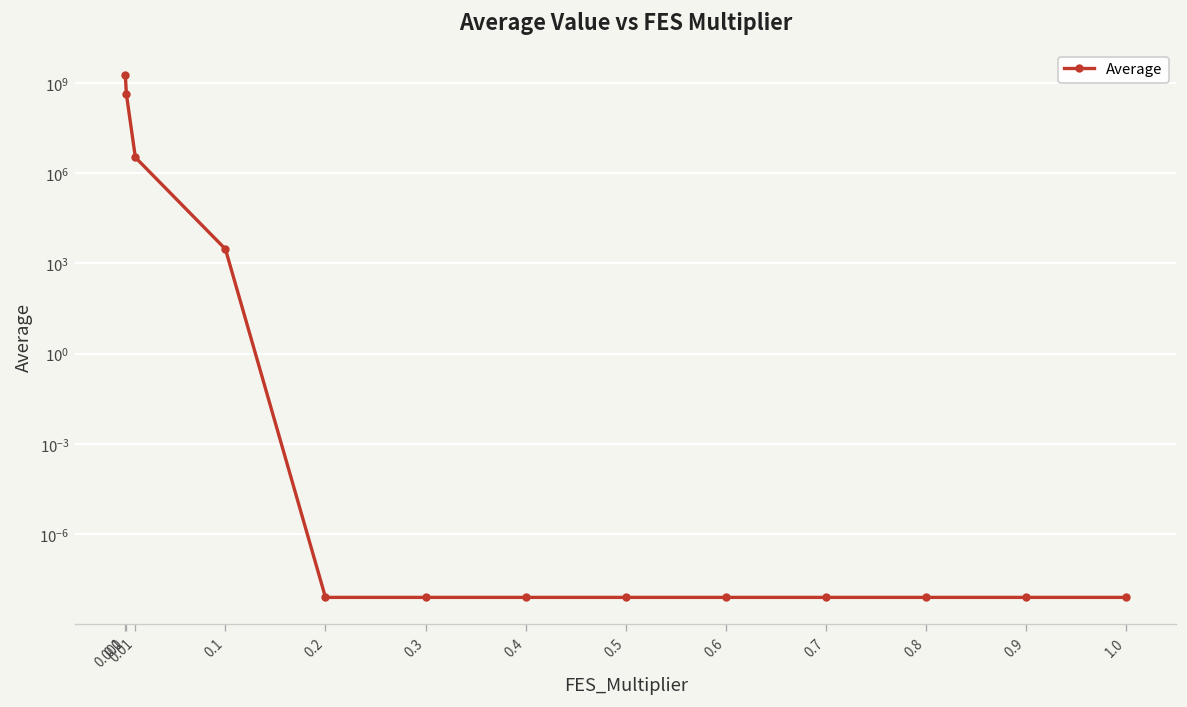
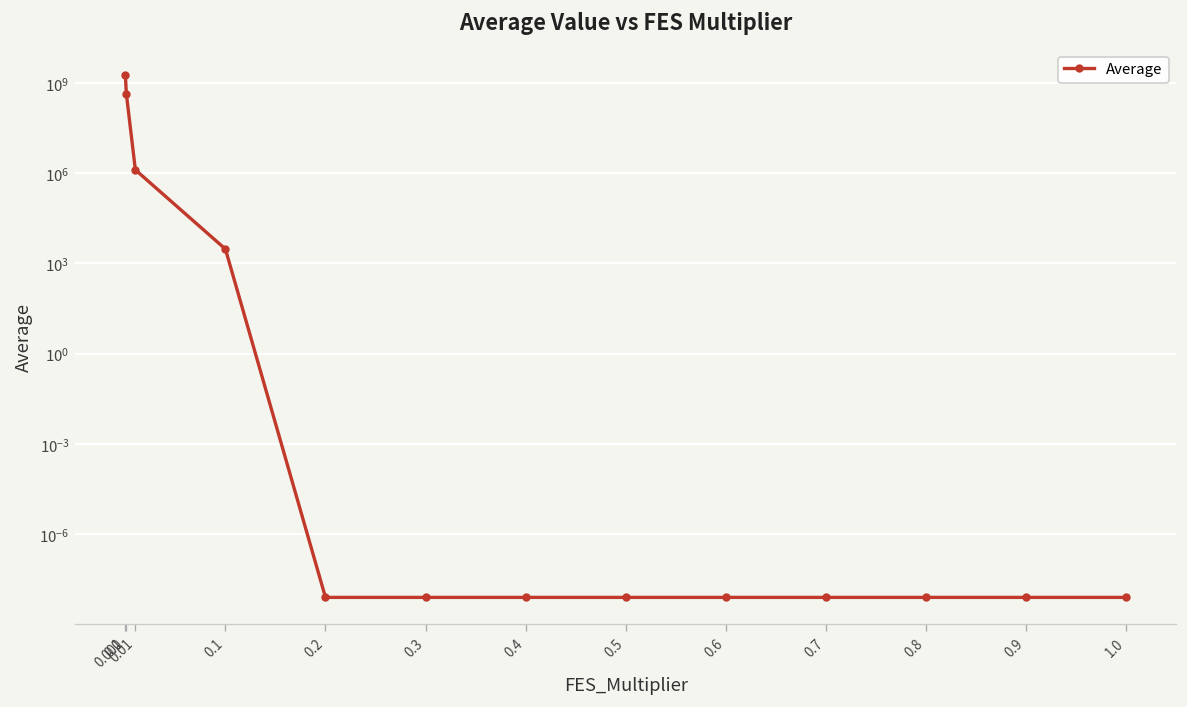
  {
    "0.0": 2000000000,
    "0.001": 400000000,
-   "0.01": 3000000,
+   "0.01": 1000000,
    "0.1": 3000,
    "0.2": 0.000000008,
    "0.3": 0.000000008,
    "0.4": 0.000000008,
    "0.5": 0.000000008,
    "0.6": 0.000000008,
    "0.7": 0.000000008,
    "0.8": 0.000000008,
    "0.9": 0.000000008,
    "1.0": 0.000000008
  }
